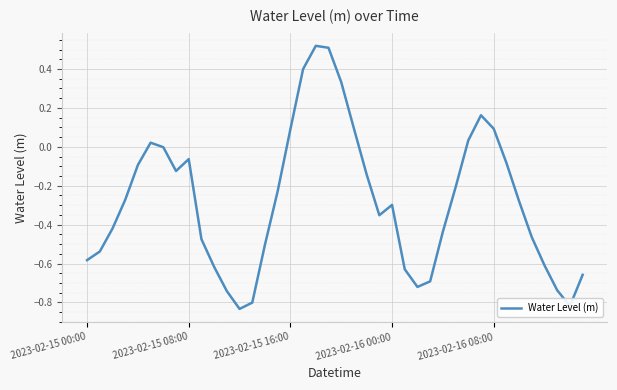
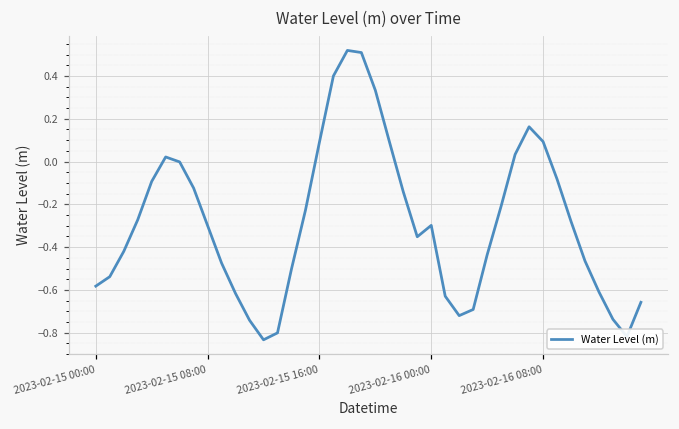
  {
    "2023-02-15 00:00": -0.58,
-   "2023-02-15 08:00": -0.06,
+   "2023-02-15 08:00": -0.30,
    "2023-02-15 16:00": 0.09,
    "2023-02-16 00:00": -0.30,
    "2023-02-16 08:00": 0.09
  }
